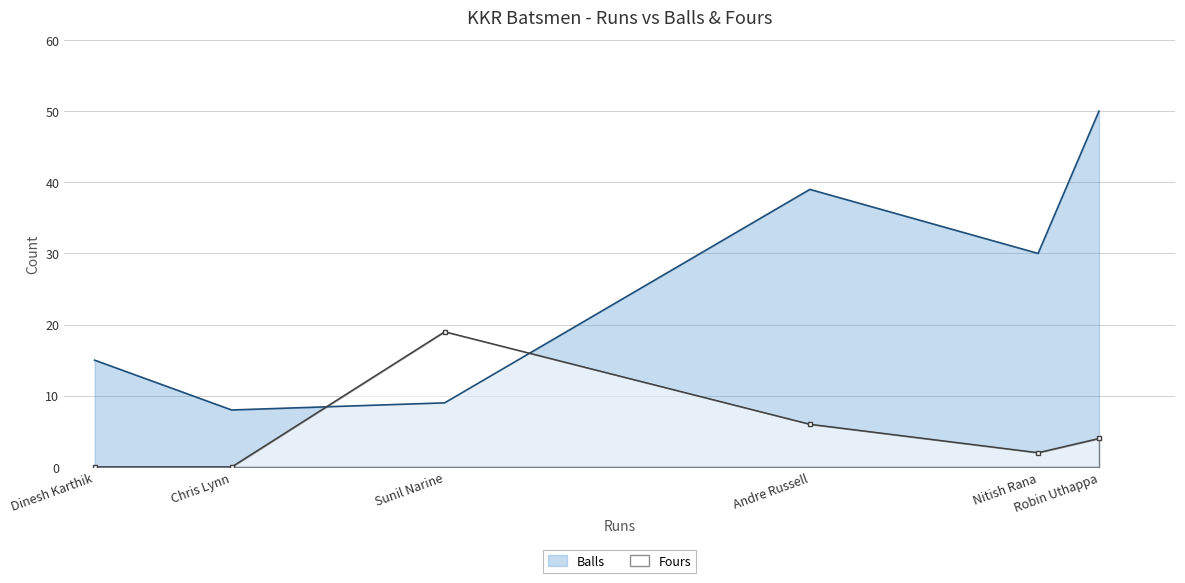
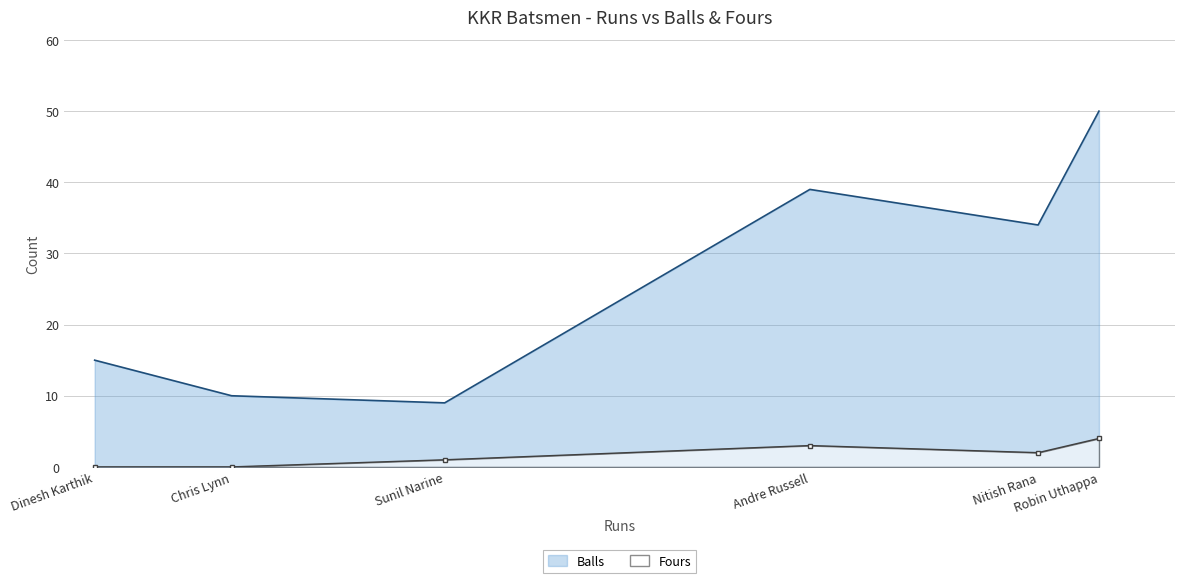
  {
    "Balls": {
      "Dinesh Karthik": 15,
-     "Chris Lynn": 8,
+     "Chris Lynn": 10,
      "Sunil Narine": 9,
      "Andre Russell": 39,
-     "Nitish Rana": 30,
+     "Nitish Rana": 34,
      "Robin Uthappa": 50
    },
    "Fours": {
      "Dinesh Karthik": 0,
      "Chris Lynn": 0,
-     "Sunil Narine": 19,
-     "Andre Russell": 6,
+     "Sunil Narine": 1,
+     "Andre Russell": 3,
      "Nitish Rana": 2,
      "Robin Uthappa": 4
    }
  }
